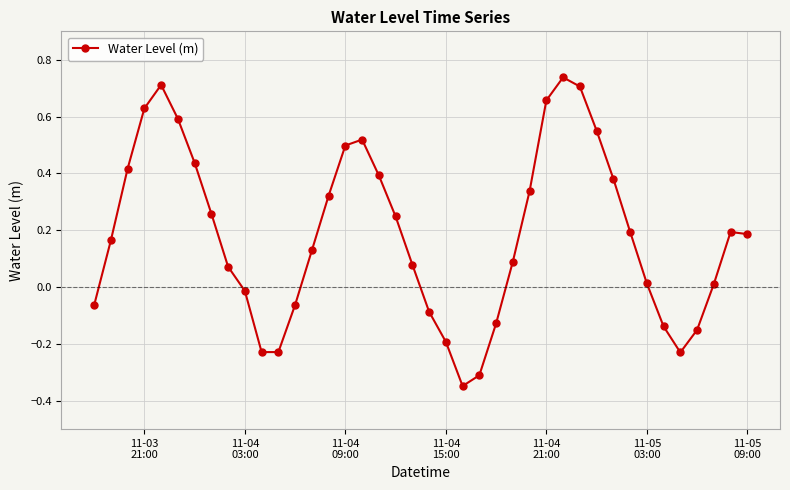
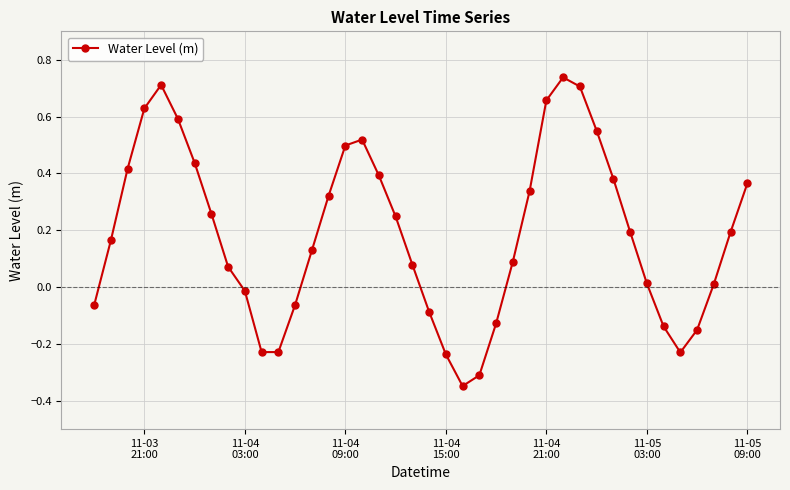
  {
    "11-03 21:00": 0.63,
    "11-04 03:00": -0.01,
    "11-04 09:00": 0.50,
-   "11-04 15:00": -0.19,
+   "11-04 15:00": -0.24,
    "11-04 21:00": 0.66,
    "11-05 03:00": 0.01,
-   "11-05 09:00": 0.19
+   "11-05 09:00": 0.36
  }
